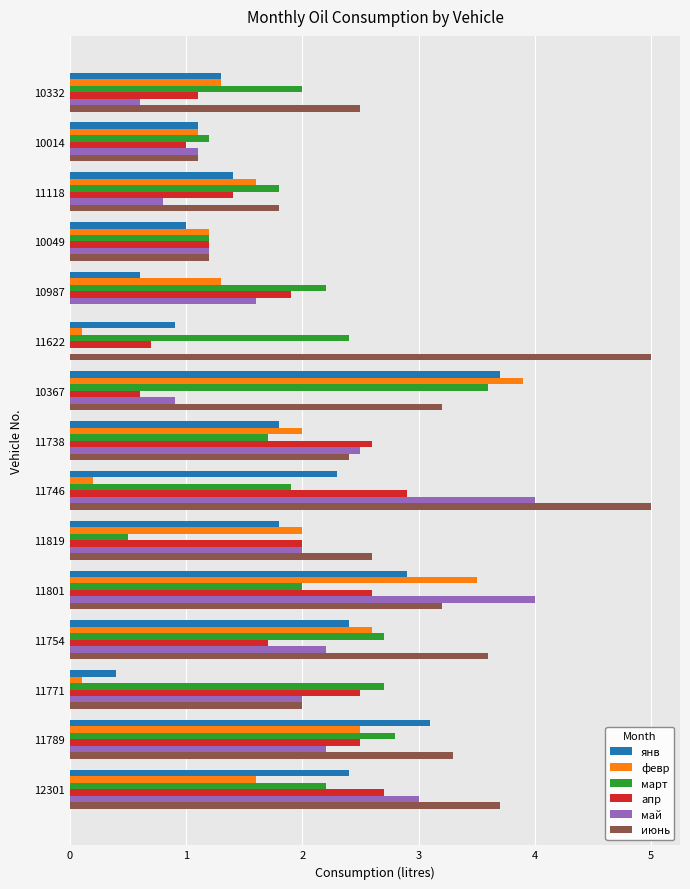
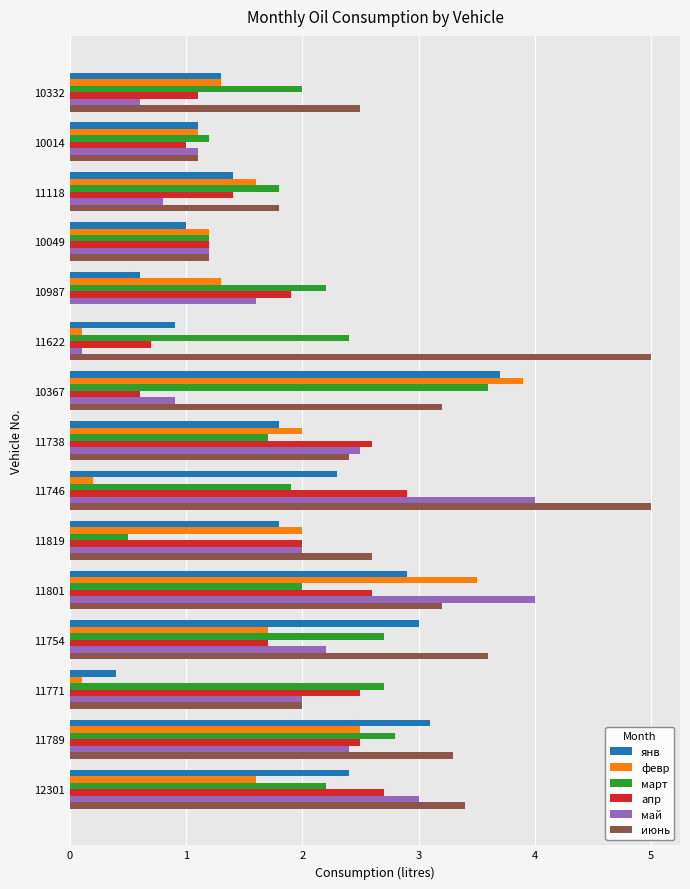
  {
    "янв": {
      "10332": 1.3,
      "10014": 1.1,
      "11118": 1.4,
      "10049": 1.0,
      "10987": 0.6,
      "11622": 0.9,
      "10367": 3.7,
      "11738": 1.8,
      "11746": 2.3,
      "11819": 1.8,
      "11801": 2.9,
-     "11754": 2.4,
+     "11754": 3.0,
      "11771": 0.4,
      "11789": 3.1,
      "12301": 2.4
    },
    "февр": {
      "10332": 1.3,
      "10014": 1.1,
      "11118": 1.6,
      "10049": 1.2,
      "10987": 1.3,
      "11622": 0.1,
      "10367": 3.9,
      "11738": 2.0,
      "11746": 0.2,
      "11819": 2.0,
      "11801": 3.5,
-     "11754": 2.6,
+     "11754": 1.7,
      "11771": 0.1,
      "11789": 2.5,
      "12301": 1.6
    },
    "март": {
      "10332": 2.0,
      "10014": 1.2,
      "11118": 1.8,
      "10049": 1.2,
      "10987": 2.2,
      "11622": 2.4,
      "10367": 3.6,
      "11738": 1.7,
      "11746": 1.9,
      "11819": 0.5,
      "11801": 2.0,
      "11754": 2.7,
      "11771": 2.7,
      "11789": 2.8,
      "12301": 2.2
    },
    "апр": {
      "10332": 1.1,
      "10014": 1.0,
      "11118": 1.4,
      "10049": 1.2,
      "10987": 1.9,
      "11622": 0.7,
      "10367": 0.6,
      "11738": 2.6,
      "11746": 2.9,
      "11819": 2.0,
      "11801": 2.6,
      "11754": 1.7,
      "11771": 2.5,
      "11789": 2.5,
      "12301": 2.7
    },
    "май": {
      "10332": 0.6,
      "10014": 1.1,
      "11118": 0.8,
      "10049": 1.2,
      "10987": 1.6,
-     "11622": 0.0,
+     "11622": 0.1,
      "10367": 0.9,
      "11738": 2.5,
      "11746": 4.0,
      "11819": 2.0,
      "11801": 4.0,
      "11754": 2.2,
      "11771": 2.0,
-     "11789": 2.2,
+     "11789": 2.4,
      "12301": 3.0
    },
    "июнь": {
      "10332": 2.5,
      "10014": 1.1,
      "11118": 1.8,
      "10049": 1.2,
      "10987": 0.0,
      "11622": 5.0,
      "10367": 3.2,
      "11738": 2.4,
      "11746": 5.0,
      "11819": 2.6,
      "11801": 3.2,
      "11754": 3.6,
      "11771": 2.0,
      "11789": 3.3,
-     "12301": 3.7
+     "12301": 3.4
    }
  }
